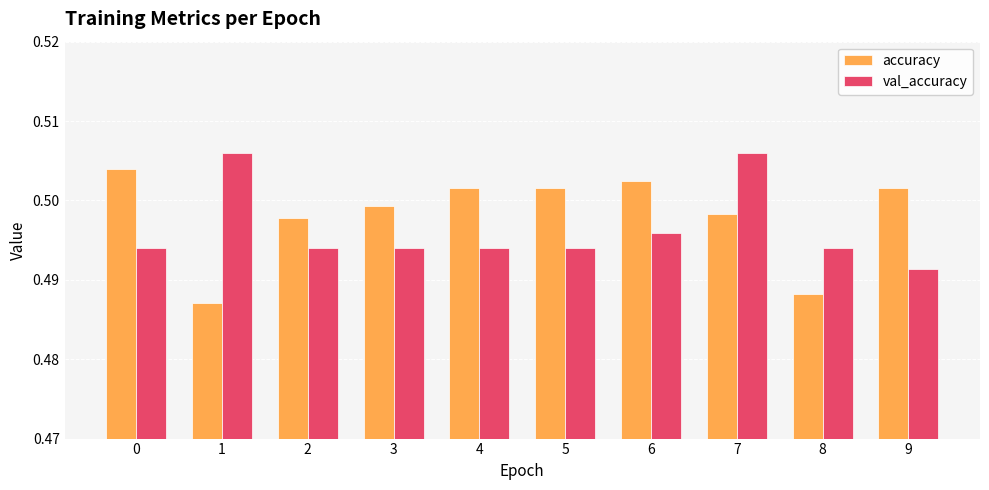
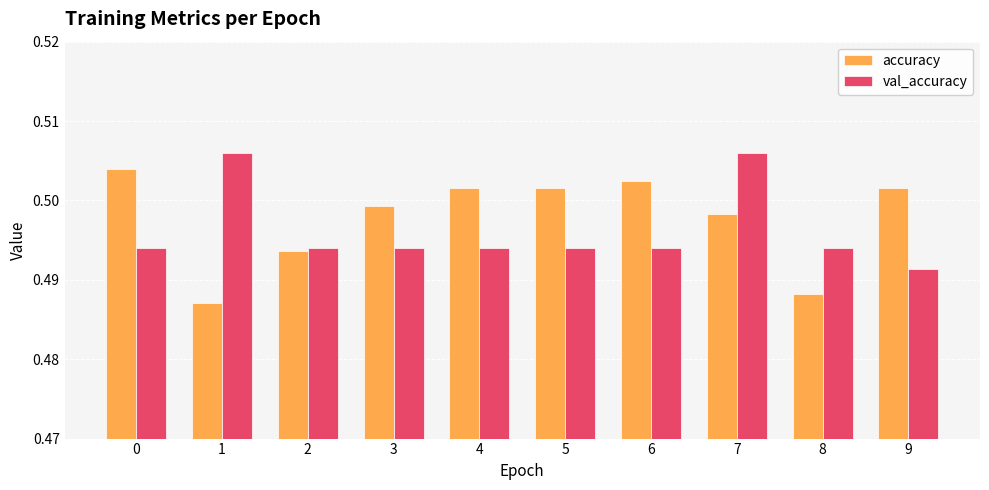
  {
    "accuracy": {
      "0": 0.504,
      "1": 0.487,
-     "2": 0.498,
+     "2": 0.494,
      "3": 0.499,
      "4": 0.502,
      "5": 0.502,
      "6": 0.502,
      "7": 0.498,
      "8": 0.488,
      "9": 0.502
    },
    "val_accuracy": {
      "0": 0.494,
      "1": 0.506,
      "2": 0.494,
      "3": 0.494,
      "4": 0.494,
      "5": 0.494,
-     "6": 0.496,
+     "6": 0.494,
      "7": 0.506,
      "8": 0.494,
      "9": 0.491
    }
  }
